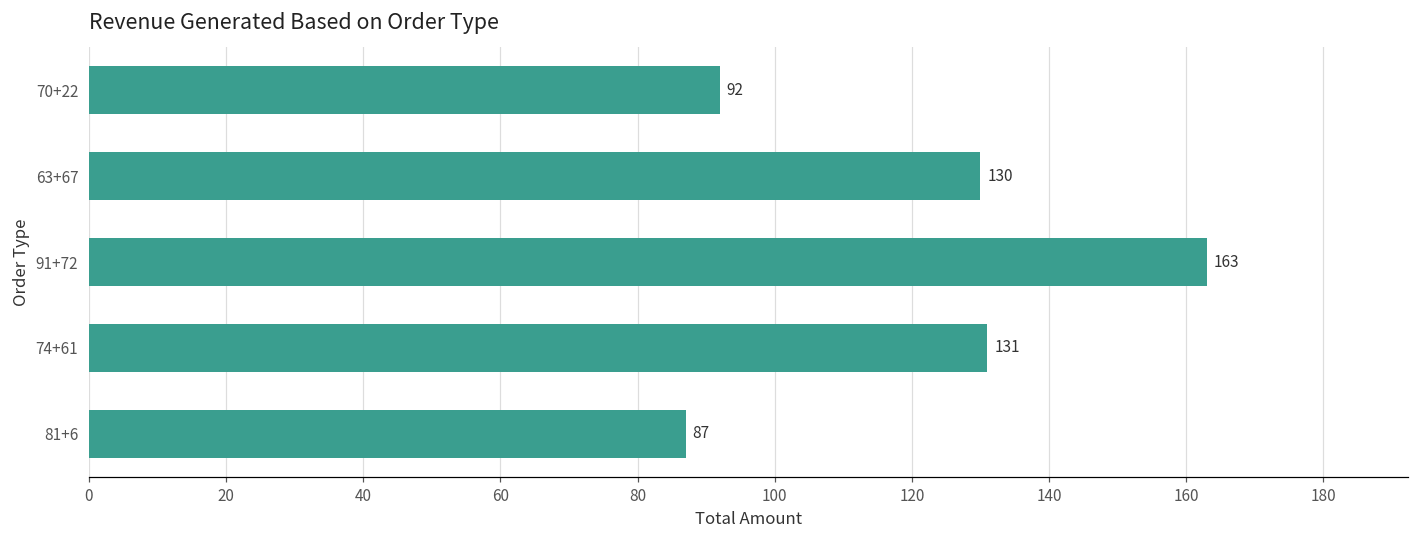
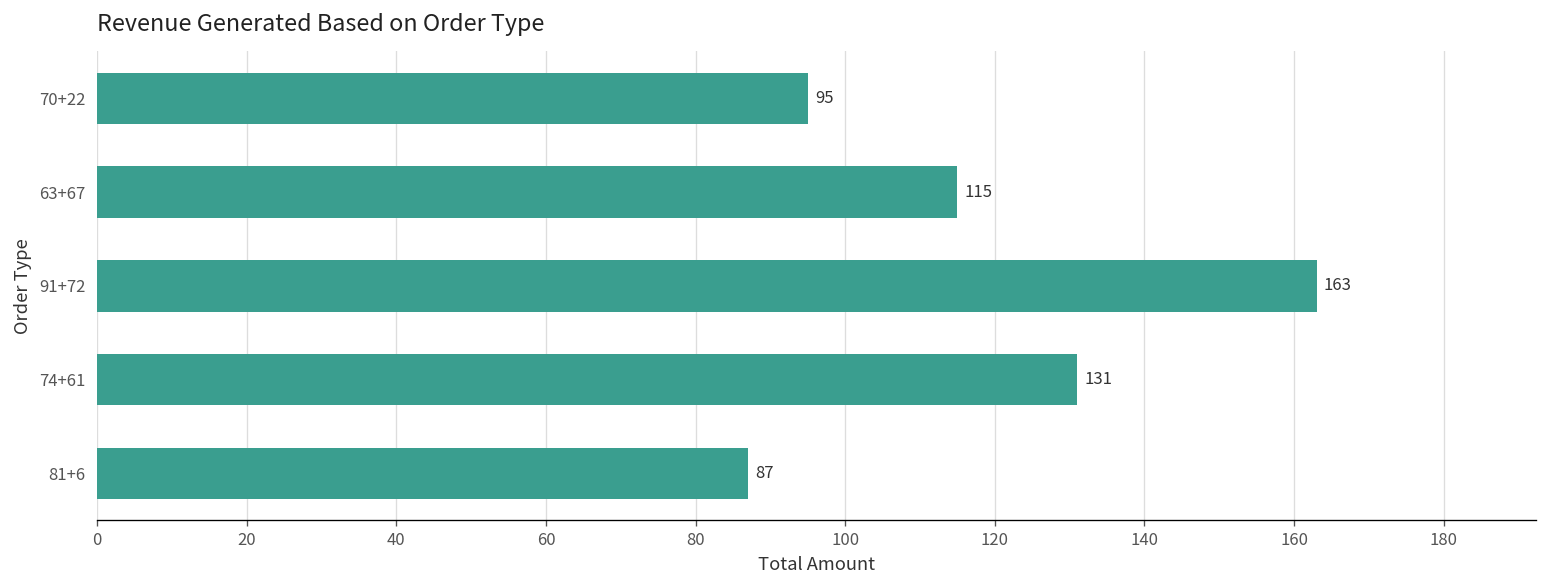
  {
-   "70+22": 92,
-   "63+67": 130,
+   "70+22": 95,
+   "63+67": 115,
    "91+72": 163,
    "74+61": 131,
    "81+6": 87
  }
